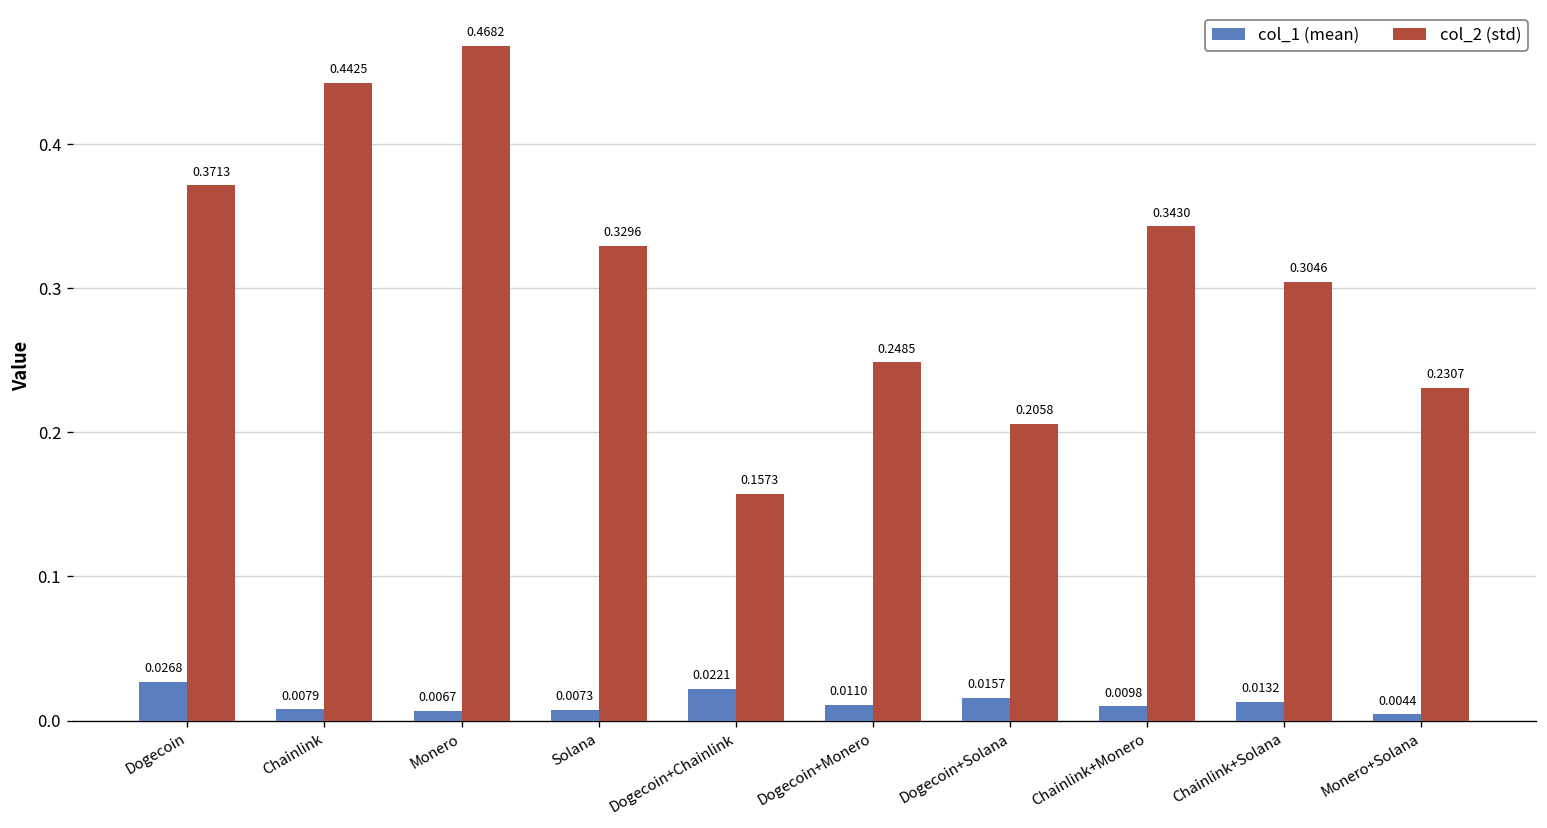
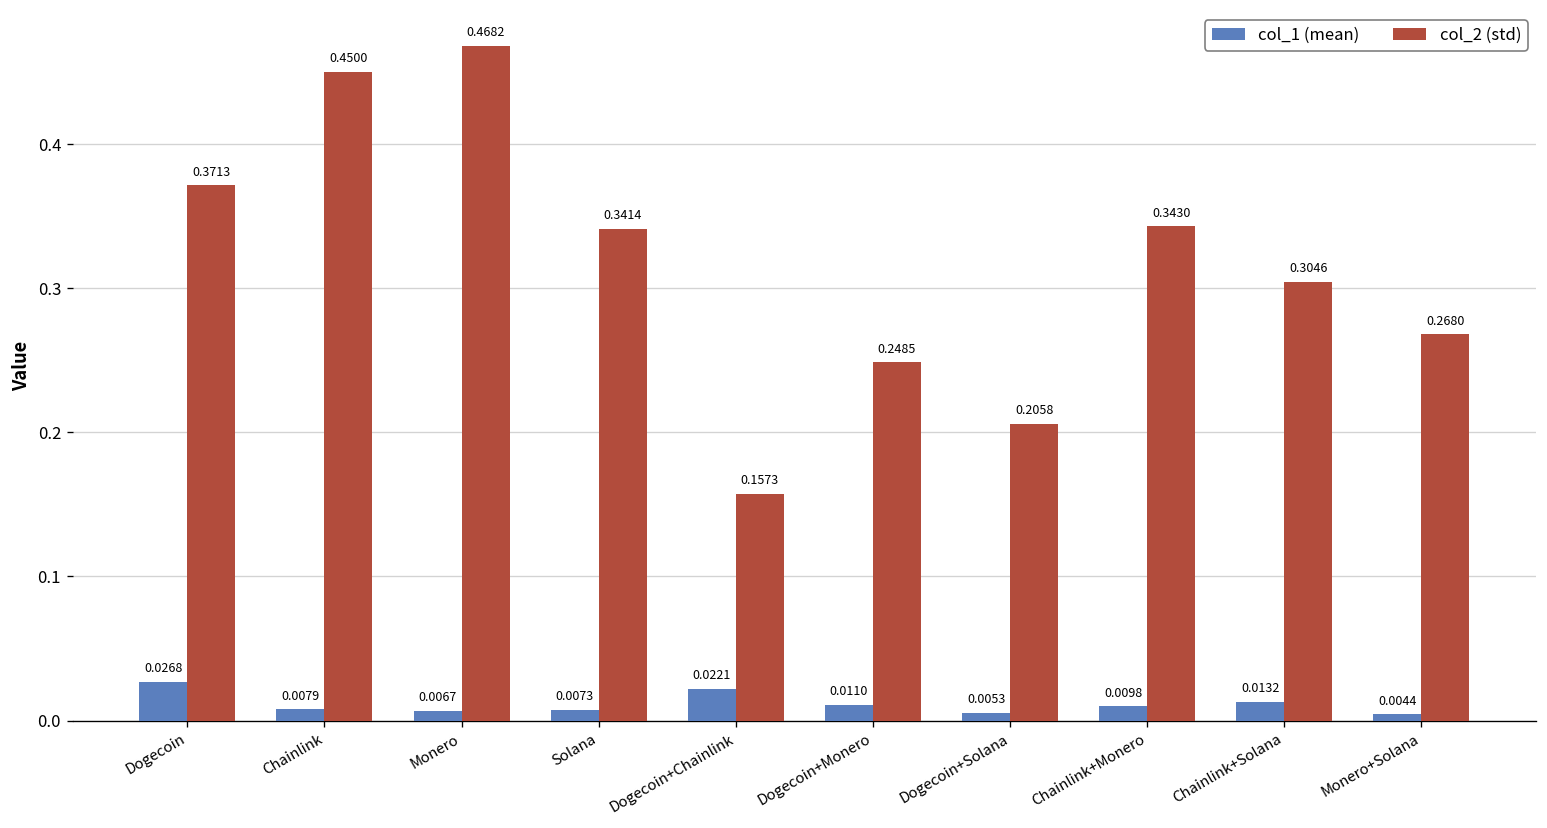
  {
    "col_1 (mean)": {
      "Dogecoin": 0.0268,
      "Chainlink": 0.0079,
      "Monero": 0.0067,
      "Solana": 0.0073,
      "Dogecoin+Chainlink": 0.0221,
      "Dogecoin+Monero": 0.0110,
-     "Dogecoin+Solana": 0.0157,
+     "Dogecoin+Solana": 0.0053,
      "Chainlink+Monero": 0.0098,
      "Chainlink+Solana": 0.0132,
      "Monero+Solana": 0.0044
    },
    "col_2 (std)": {
      "Dogecoin": 0.3713,
-     "Chainlink": 0.4425,
+     "Chainlink": 0.4500,
      "Monero": 0.4682,
-     "Solana": 0.3296,
+     "Solana": 0.3414,
      "Dogecoin+Chainlink": 0.1573,
      "Dogecoin+Monero": 0.2485,
      "Dogecoin+Solana": 0.2058,
      "Chainlink+Monero": 0.3430,
      "Chainlink+Solana": 0.3046,
-     "Monero+Solana": 0.2307
+     "Monero+Solana": 0.2680
    }
  }
